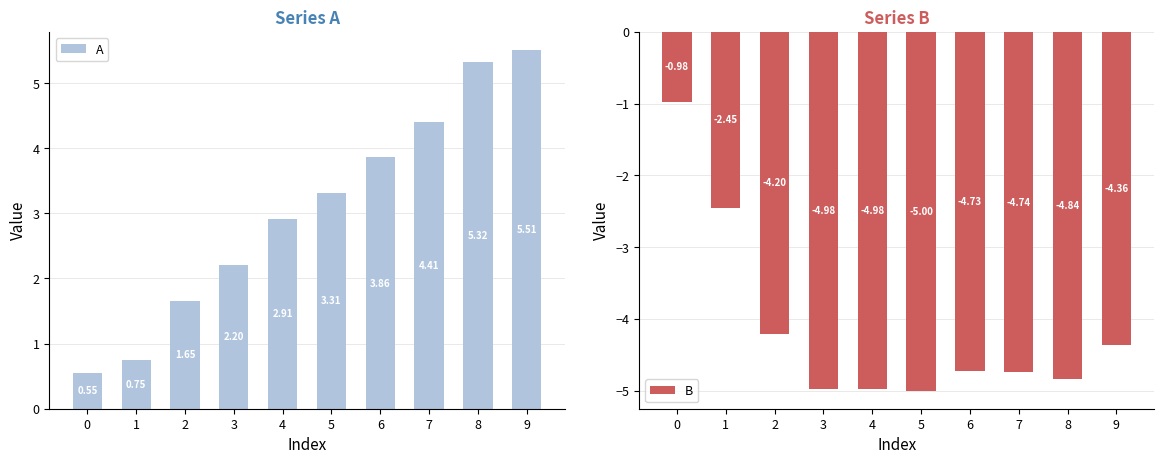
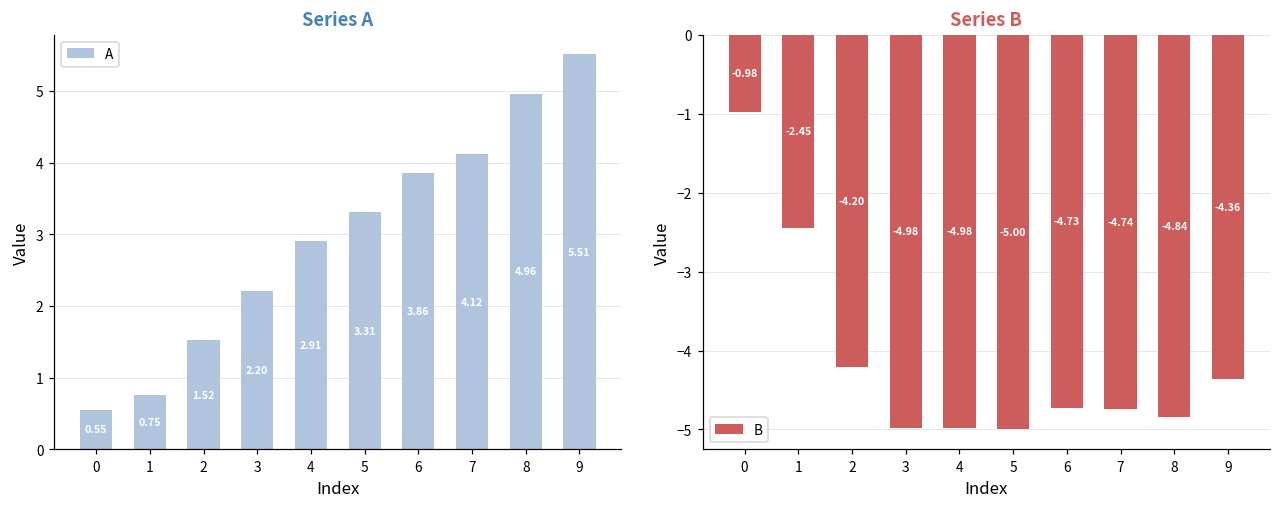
  {
    "Series A": {
      "0": 0.55,
      "1": 0.75,
-     "2": 1.65,
+     "2": 1.52,
      "3": 2.20,
      "4": 2.91,
      "5": 3.31,
      "6": 3.86,
-     "7": 4.41,
-     "8": 5.32,
+     "7": 4.12,
+     "8": 4.96,
      "9": 5.51
    },
    "Series B": {
      "0": -0.98,
      "1": -2.45,
      "2": -4.20,
      "3": -4.98,
      "4": -4.98,
      "5": -5.00,
      "6": -4.73,
      "7": -4.74,
      "8": -4.84,
      "9": -4.36
    }
  }
